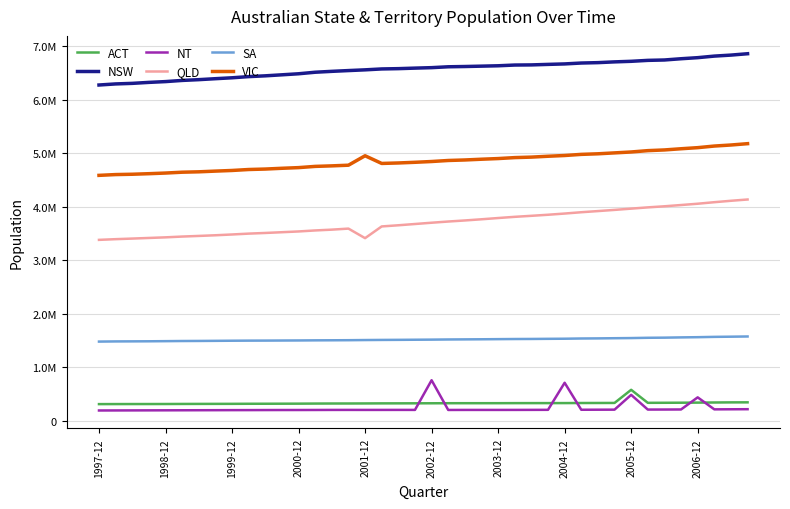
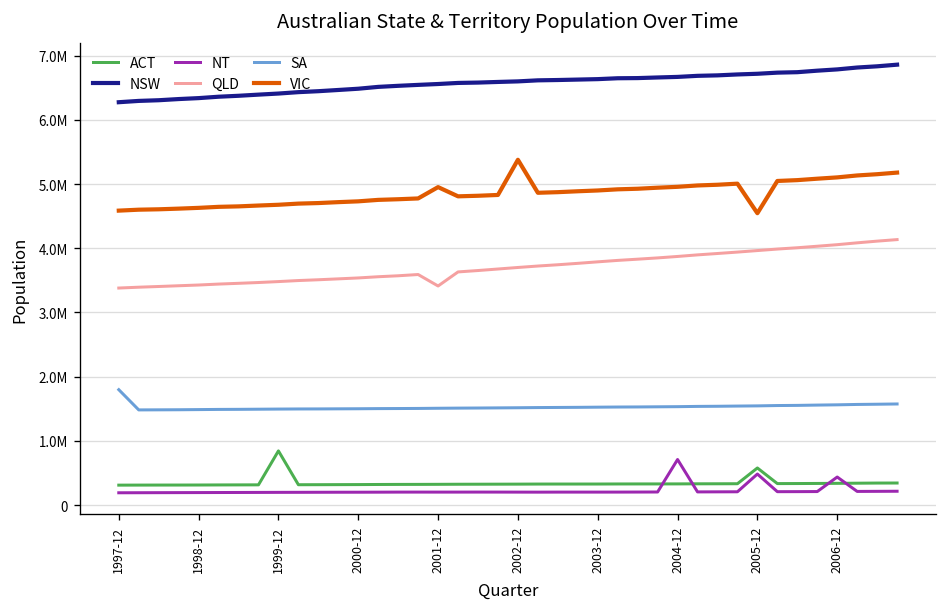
  {
    "ACT": {
      "1997-12": 300000,
      "1998-12": 300000,
-     "1999-12": 300000,
+     "1999-12": 800000,
      "2000-12": 300000,
      "2001-12": 300000,
      "2002-12": 300000,
      "2003-12": 300000,
      "2004-12": 300000,
      "2005-12": 600000,
      "2006-12": 300000
    },
    "NSW": {
      "1997-12": 6300000,
      "1998-12": 6300000,
      "1999-12": 6400000,
      "2000-12": 6500000,
      "2001-12": 6600000,
      "2002-12": 6600000,
      "2003-12": 6600000,
      "2004-12": 6700000,
      "2005-12": 6700000,
      "2006-12": 6800000
    },
    "NT": {
      "1997-12": 200000,
      "1998-12": 200000,
      "1999-12": 200000,
      "2000-12": 200000,
      "2001-12": 200000,
-     "2002-12": 800000,
+     "2002-12": 200000,
      "2003-12": 200000,
      "2004-12": 700000,
      "2005-12": 500000,
      "2006-12": 400000
    },
    "QLD": {
      "1997-12": 3400000,
      "1998-12": 3400000,
      "1999-12": 3500000,
      "2000-12": 3500000,
      "2001-12": 3400000,
      "2002-12": 3700000,
      "2003-12": 3800000,
      "2004-12": 3900000,
      "2005-12": 4000000,
      "2006-12": 4100000
    },
    "SA": {
-     "1997-12": 1500000,
+     "1997-12": 1800000,
      "1998-12": 1500000,
      "1999-12": 1500000,
      "2000-12": 1500000,
      "2001-12": 1500000,
      "2002-12": 1500000,
      "2003-12": 1500000,
      "2004-12": 1500000,
      "2005-12": 1500000,
      "2006-12": 1600000
    },
    "VIC": {
      "1997-12": 4600000,
      "1998-12": 4600000,
      "1999-12": 4700000,
      "2000-12": 4700000,
      "2001-12": 5000000,
-     "2002-12": 4800000,
+     "2002-12": 5400000,
      "2003-12": 4900000,
      "2004-12": 5000000,
-     "2005-12": 5000000,
+     "2005-12": 4500000,
      "2006-12": 5100000
    }
  }
